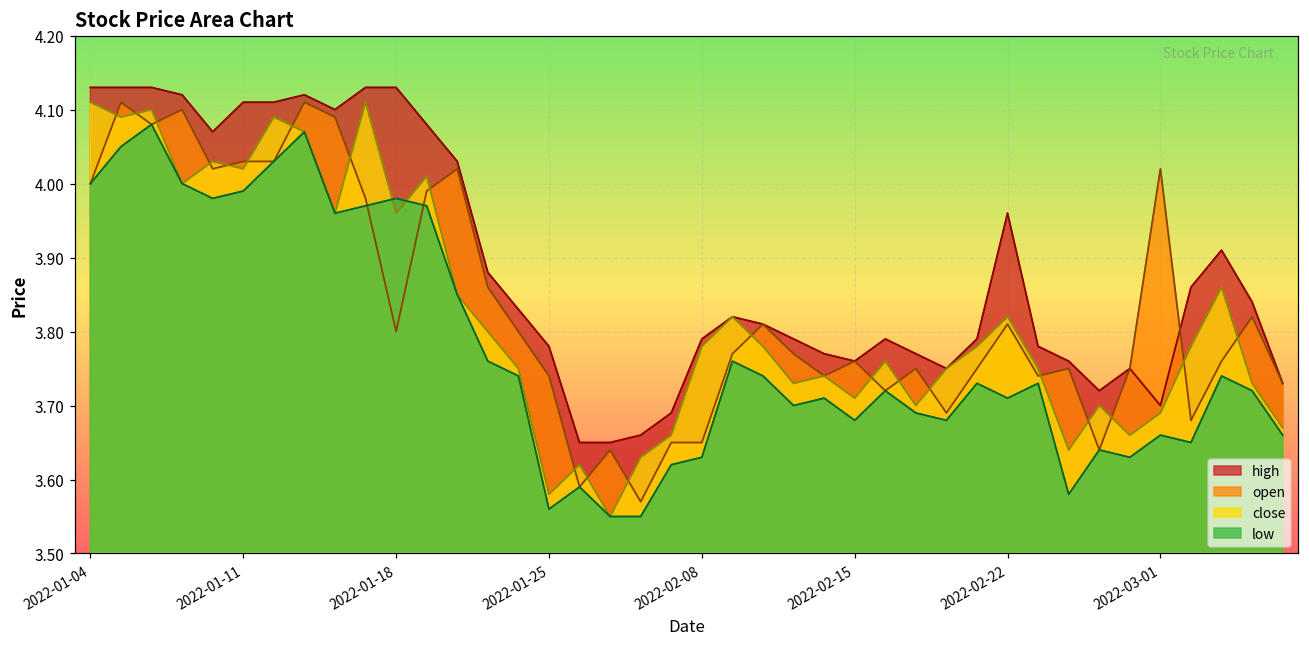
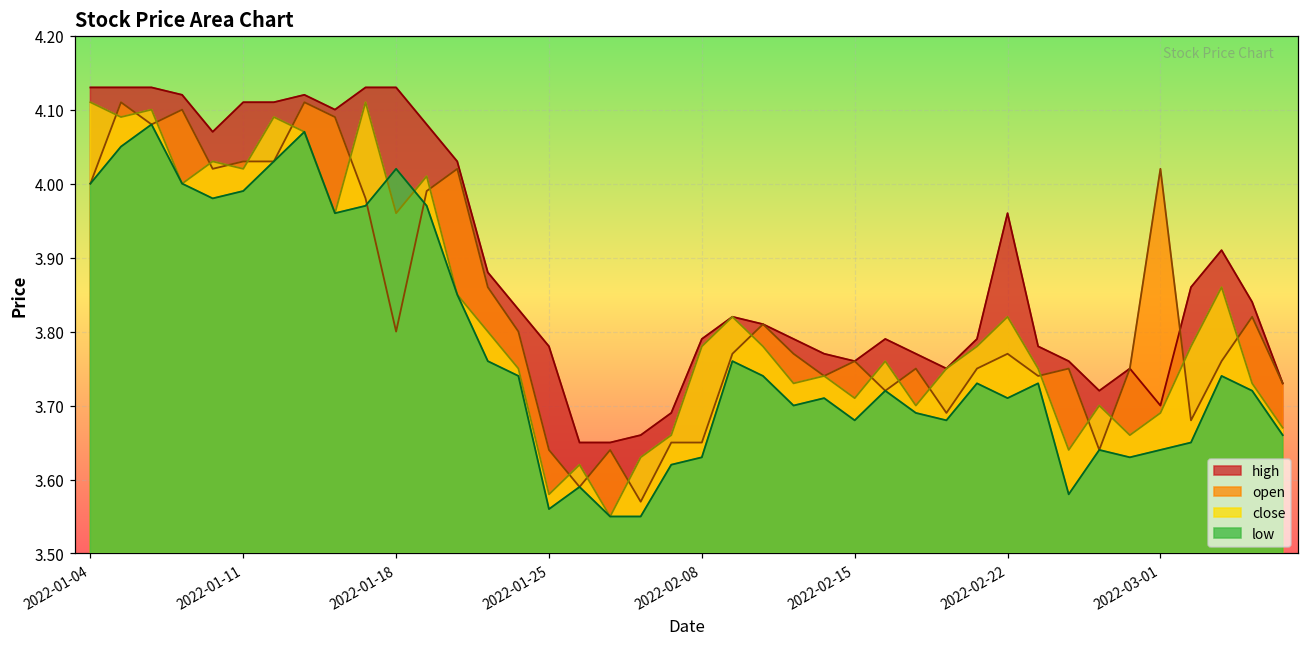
  {
    "high": {
      "2022-01-04": 4.13,
      "2022-01-11": 4.11,
      "2022-01-18": 4.13,
      "2022-01-25": 3.78,
      "2022-02-08": 3.79,
      "2022-02-22": 3.96,
      "2022-03-01": 3.70
    },
    "open": {
      "2022-01-11": 4.03,
      "2022-01-18": 3.80,
-     "2022-01-25": 3.74,
+     "2022-01-25": 3.64,
      "2022-02-08": 3.65,
-     "2022-02-22": 3.81,
+     "2022-02-22": 3.77,
      "2022-03-01": 4.02
    },
    "close": {
      "2022-01-04": 4.11,
      "2022-01-11": 4.02,
      "2022-01-18": 3.96,
      "2022-01-25": 3.58,
      "2022-02-08": 3.78,
      "2022-02-15": 3.71,
      "2022-02-22": 3.82,
      "2022-03-01": 3.69
    },
    "low": {
      "2022-01-11": 3.99,
-     "2022-01-18": 3.98,
+     "2022-01-18": 4.02,
      "2022-01-25": 3.56,
      "2022-02-08": 3.63,
      "2022-02-15": 3.68,
      "2022-02-22": 3.71,
-     "2022-03-01": 3.66
+     "2022-03-01": 3.64
    }
  }
